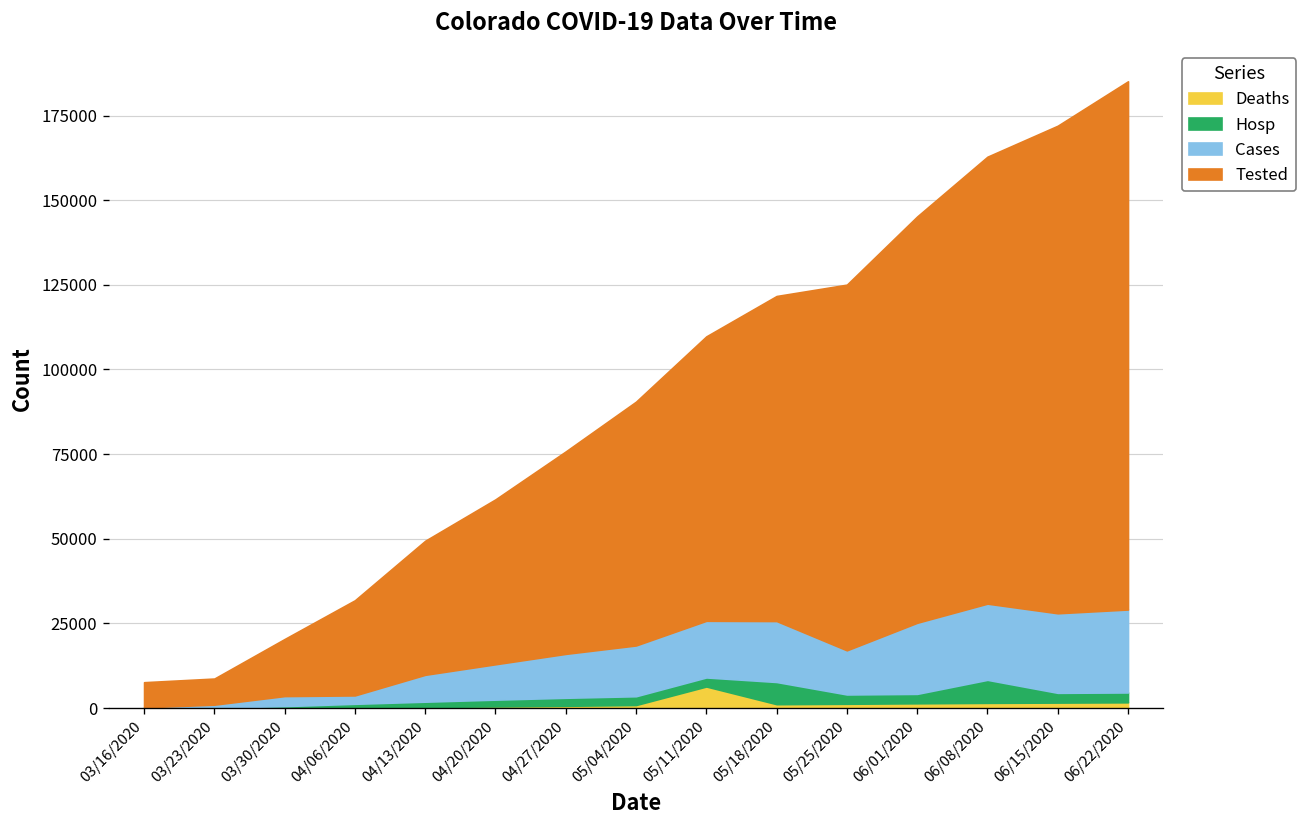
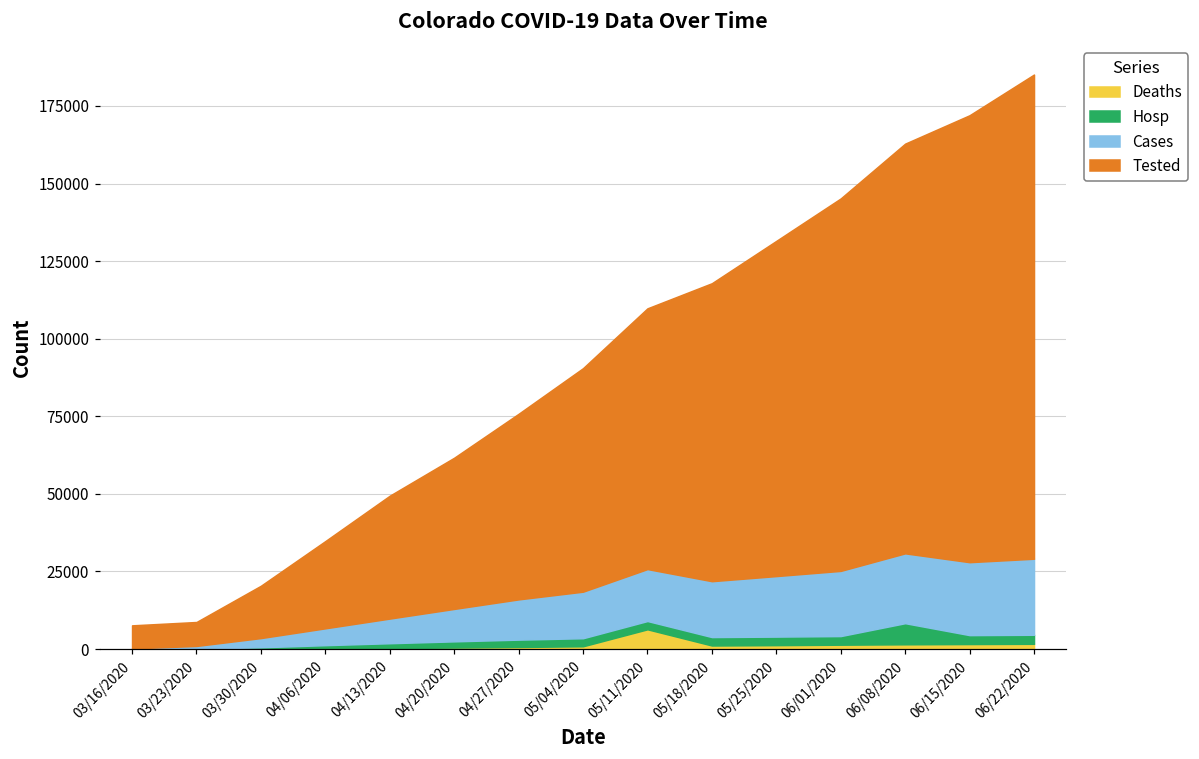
  {
    "Hosp": {
-     "05/18/2020": 7000
+     "05/18/2020": 3000
    },
    "Cases": {
-     "04/06/2020": 2000,
-     "05/25/2020": 13000
+     "04/06/2020": 5000,
+     "05/25/2020": 20000
    },
    "Tested": {
      "03/16/2020": 7000,
      "03/23/2020": 8000,
      "03/30/2020": 17000,
      "04/06/2020": 28000,
      "04/13/2020": 40000,
      "04/20/2020": 49000,
      "04/27/2020": 60000,
      "05/04/2020": 72000,
      "05/11/2020": 84000,
      "05/18/2020": 96000,
      "05/25/2020": 108000,
      "06/01/2020": 120000,
      "06/08/2020": 132000,
      "06/15/2020": 144000,
      "06/22/2020": 156000
    }
  }
